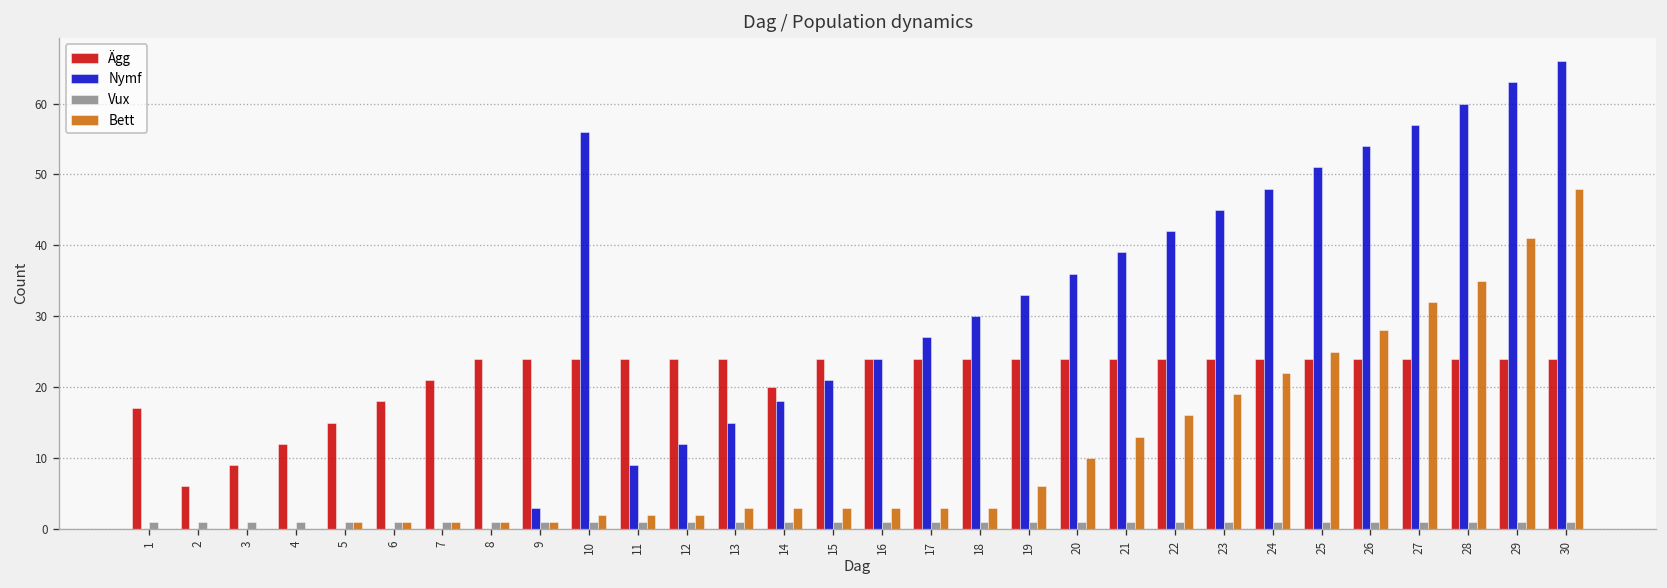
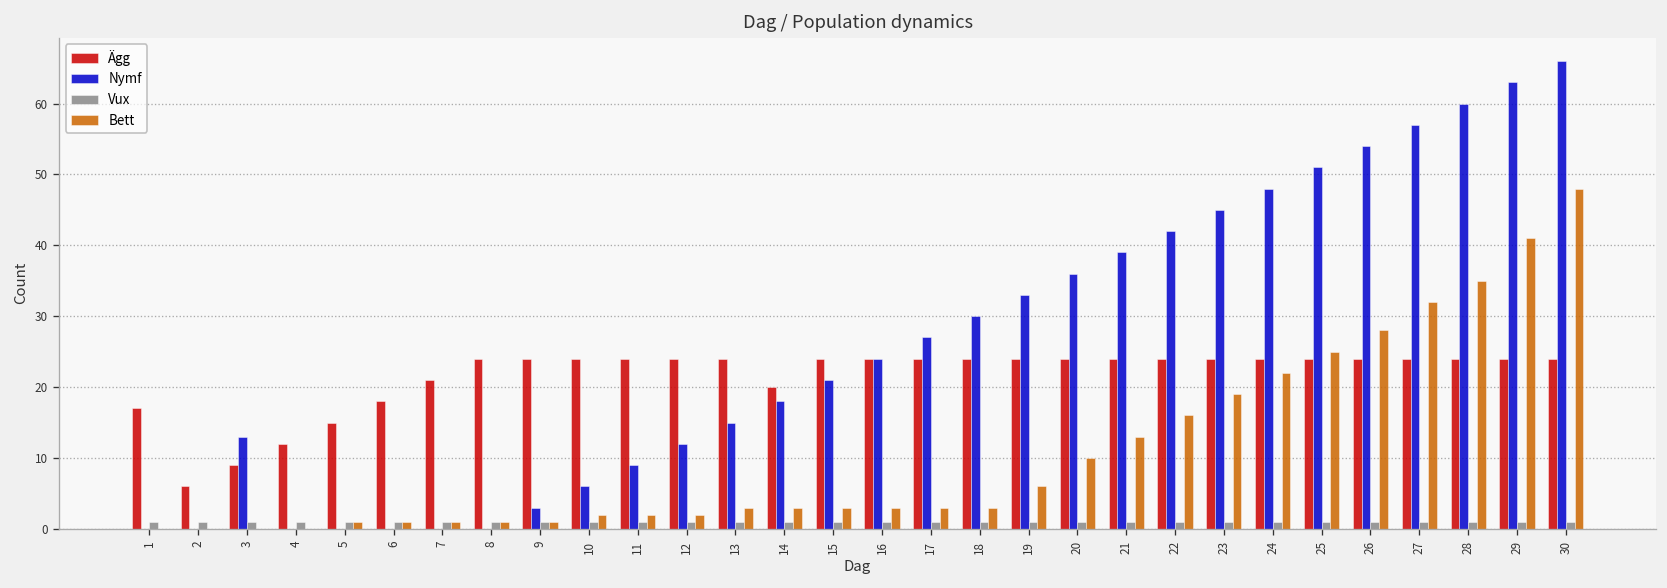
  {
    "Ägg": {
      "1": 17,
      "2": 6,
      "3": 9,
      "4": 12,
      "5": 15,
      "6": 18,
      "7": 21,
      "8": 24,
      "9": 24,
      "10": 24,
      "11": 24,
      "12": 24,
      "13": 24,
      "14": 20,
      "15": 24,
      "16": 24,
      "17": 24,
      "18": 24,
      "19": 24,
      "20": 24,
      "21": 24,
      "22": 24,
      "23": 24,
      "24": 24,
      "25": 24,
      "26": 24,
      "27": 24,
      "28": 24,
      "29": 24,
      "30": 24
    },
    "Nymf": {
      "1": 0,
      "2": 0,
-     "3": 0,
+     "3": 13,
      "4": 0,
      "5": 0,
      "6": 0,
      "7": 0,
      "8": 0,
      "9": 3,
-     "10": 56,
+     "10": 6,
      "11": 9,
      "12": 12,
      "13": 15,
      "14": 18,
      "15": 21,
      "16": 24,
      "17": 27,
      "18": 30,
      "19": 33,
      "20": 36,
      "21": 39,
      "22": 42,
      "23": 45,
      "24": 48,
      "25": 51,
      "26": 54,
      "27": 57,
      "28": 60,
      "29": 63,
      "30": 66
    },
    "Vux": {
      "1": 1,
      "2": 1,
      "3": 1,
      "4": 1,
      "5": 1,
      "6": 1,
      "7": 1,
      "8": 1,
      "9": 1,
      "10": 1,
      "11": 1,
      "12": 1,
      "13": 1,
      "14": 1,
      "15": 1,
      "16": 1,
      "17": 1,
      "18": 1,
      "19": 1,
      "20": 1,
      "21": 1,
      "22": 1,
      "23": 1,
      "24": 1,
      "25": 1,
      "26": 1,
      "27": 1,
      "28": 1,
      "29": 1,
      "30": 1
    },
    "Bett": {
      "1": 0,
      "2": 0,
      "3": 0,
      "4": 0,
      "5": 1,
      "6": 1,
      "7": 1,
      "8": 1,
      "9": 1,
      "10": 2,
      "11": 2,
      "12": 2,
      "13": 3,
      "14": 3,
      "15": 3,
      "16": 3,
      "17": 3,
      "18": 3,
      "19": 6,
      "20": 10,
      "21": 13,
      "22": 16,
      "23": 19,
      "24": 22,
      "25": 25,
      "26": 28,
      "27": 32,
      "28": 35,
      "29": 41,
      "30": 48
    }
  }
